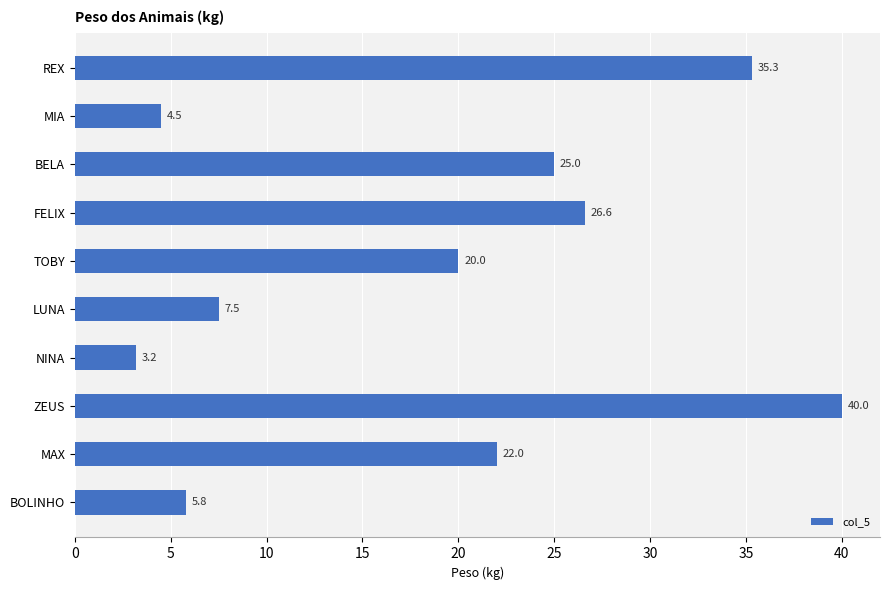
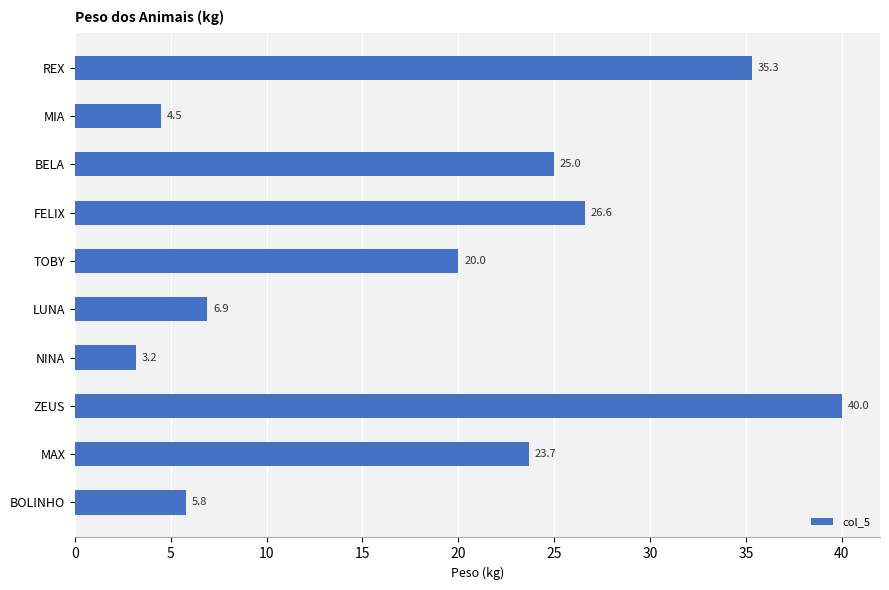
  {
    "REX": 35.3,
    "MIA": 4.5,
    "BELA": 25.0,
    "FELIX": 26.6,
    "TOBY": 20.0,
-   "LUNA": 7.5,
+   "LUNA": 6.9,
    "NINA": 3.2,
    "ZEUS": 40.0,
-   "MAX": 22.0,
+   "MAX": 23.7,
    "BOLINHO": 5.8
  }
